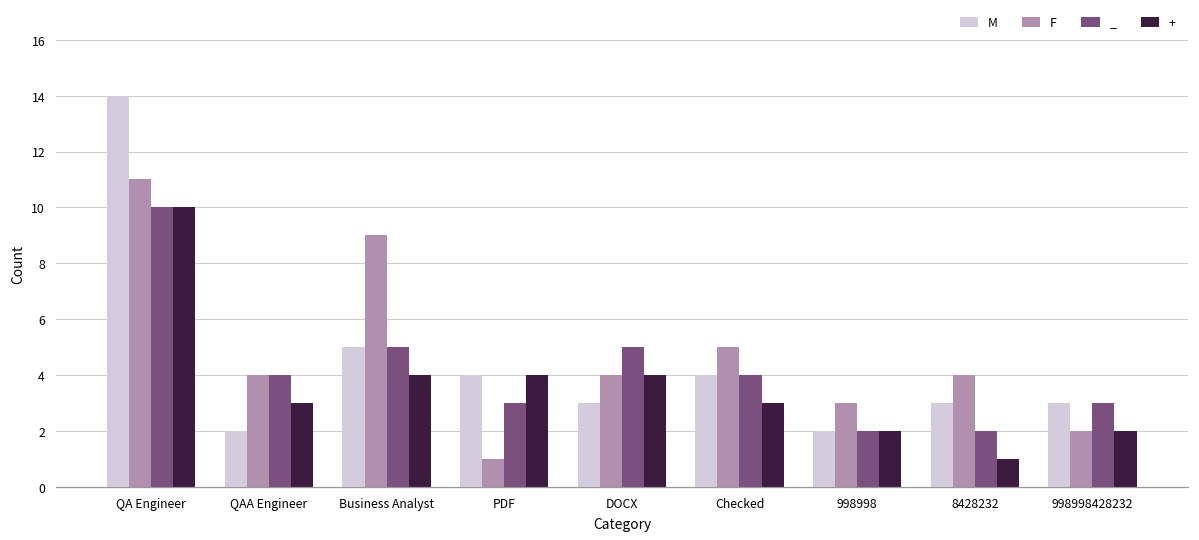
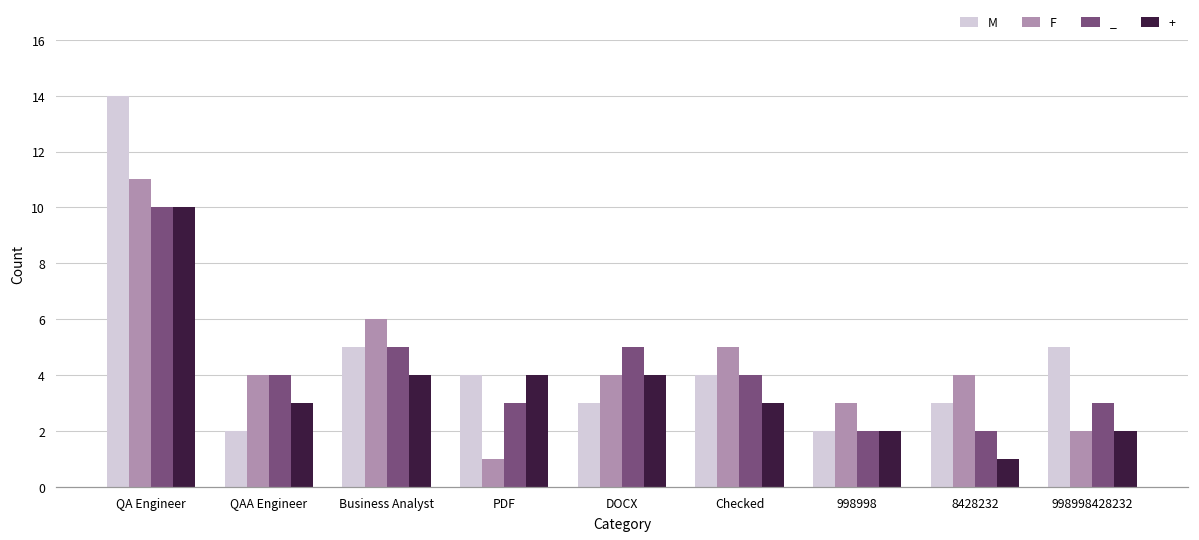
  {
    "M": {
      "QA Engineer": 14,
      "QAA Engineer": 2,
      "Business Analyst": 5,
      "PDF": 4,
      "DOCX": 3,
      "Checked": 4,
      "998998": 2,
      "8428232": 3,
-     "998998428232": 3
+     "998998428232": 5
    },
    "F": {
      "QA Engineer": 11,
      "QAA Engineer": 4,
-     "Business Analyst": 9,
+     "Business Analyst": 6,
      "PDF": 1,
      "DOCX": 4,
      "Checked": 5,
      "998998": 3,
      "8428232": 4,
      "998998428232": 2
    },
    "+": {
      "QA Engineer": 10,
      "QAA Engineer": 3,
      "Business Analyst": 4,
      "PDF": 4,
      "DOCX": 4,
      "Checked": 3,
      "998998": 2,
      "8428232": 1,
      "998998428232": 2
    }
  }
